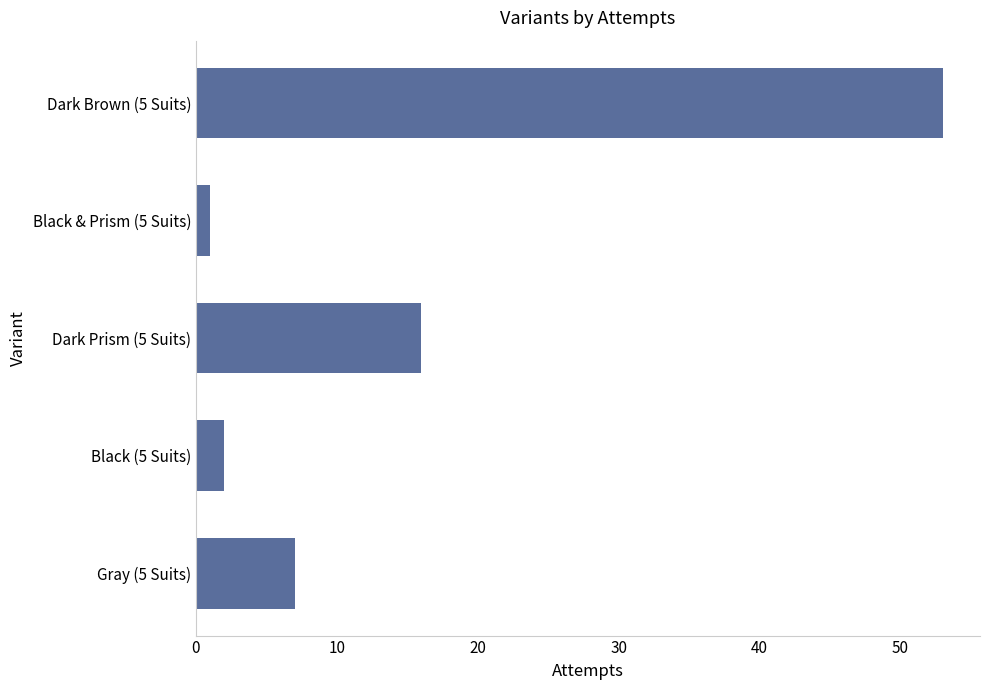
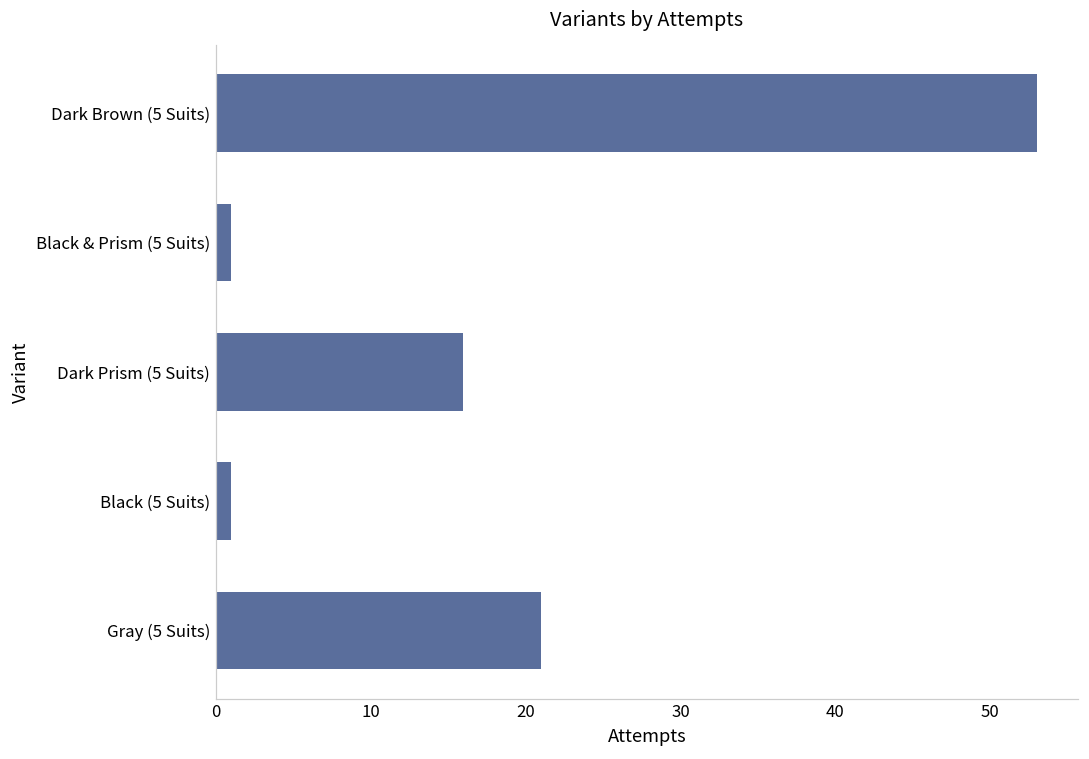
  {
    "Dark Brown (5 Suits)": 53,
    "Black & Prism (5 Suits)": 1,
    "Dark Prism (5 Suits)": 16,
-   "Black (5 Suits)": 2,
-   "Gray (5 Suits)": 7
+   "Black (5 Suits)": 1,
+   "Gray (5 Suits)": 21
  }
